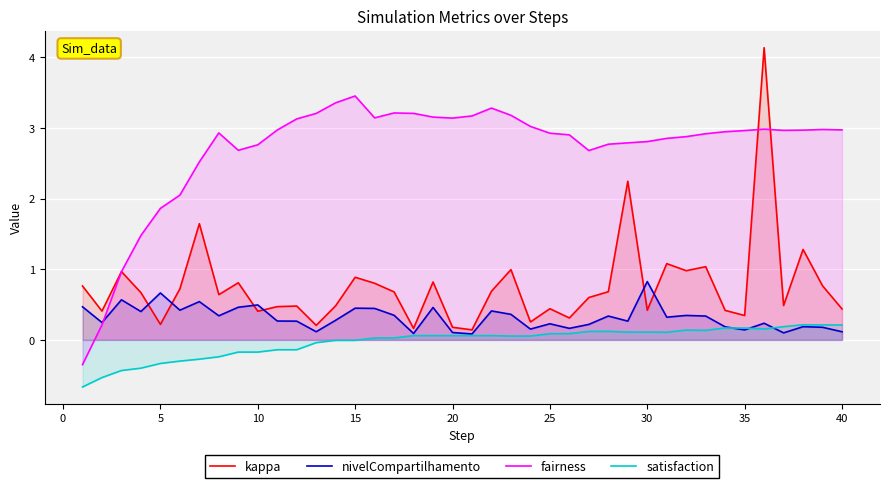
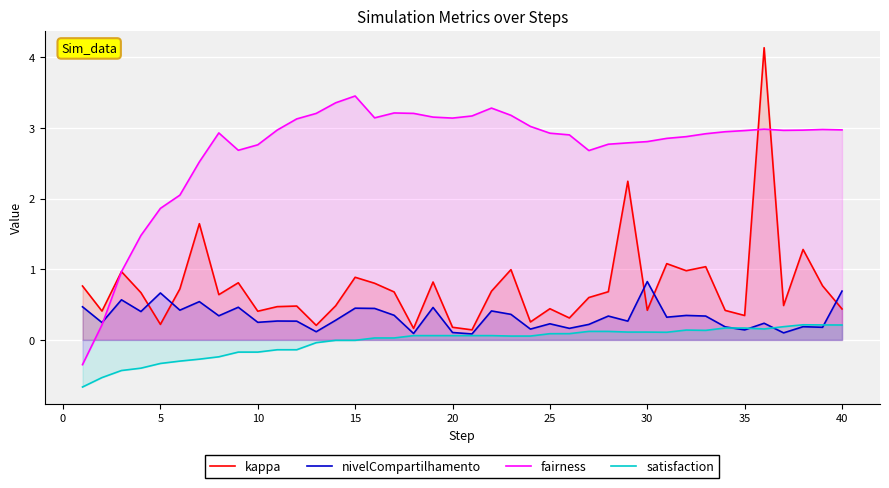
  {
    "kappa": {
      "5": 0.2,
      "10": 0.4,
      "15": 0.9,
      "20": 0.2,
      "25": 0.4,
      "30": 0.4,
      "35": 0.3,
      "40": 0.4
    },
    "nivelCompartilhamento": {
      "5": 0.7,
-     "10": 0.5,
+     "10": 0.2,
      "15": 0.4,
      "20": 0.1,
      "25": 0.2,
      "30": 0.8,
-     "40": 0.1
+     "40": 0.7
    }
  }
